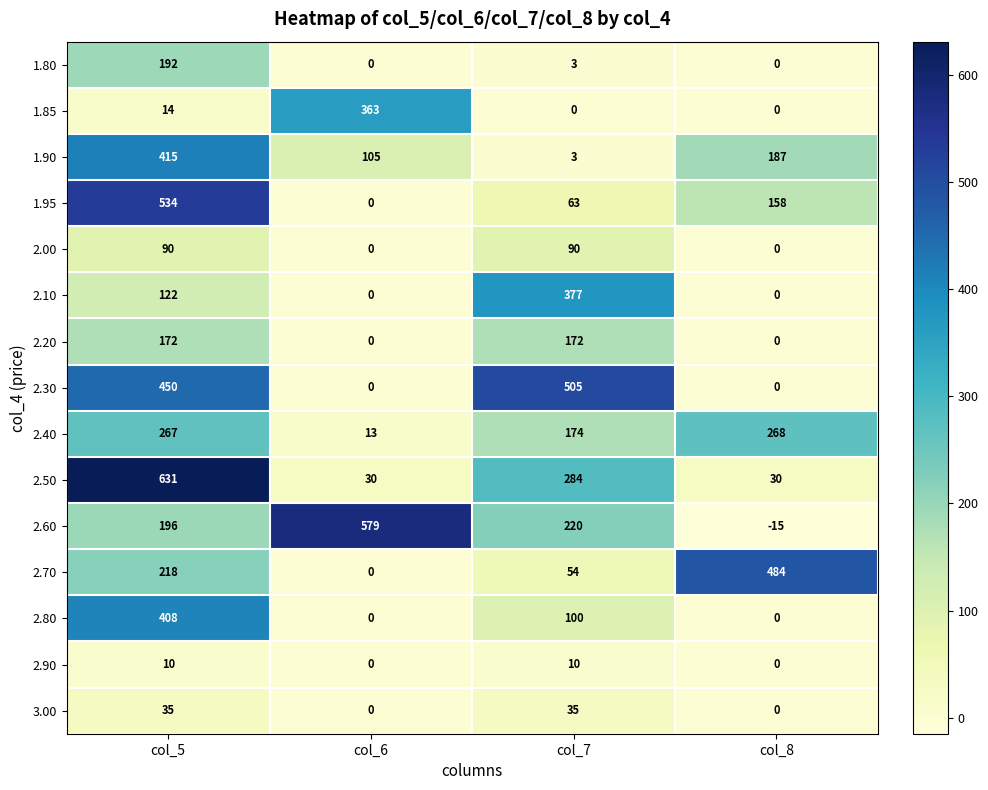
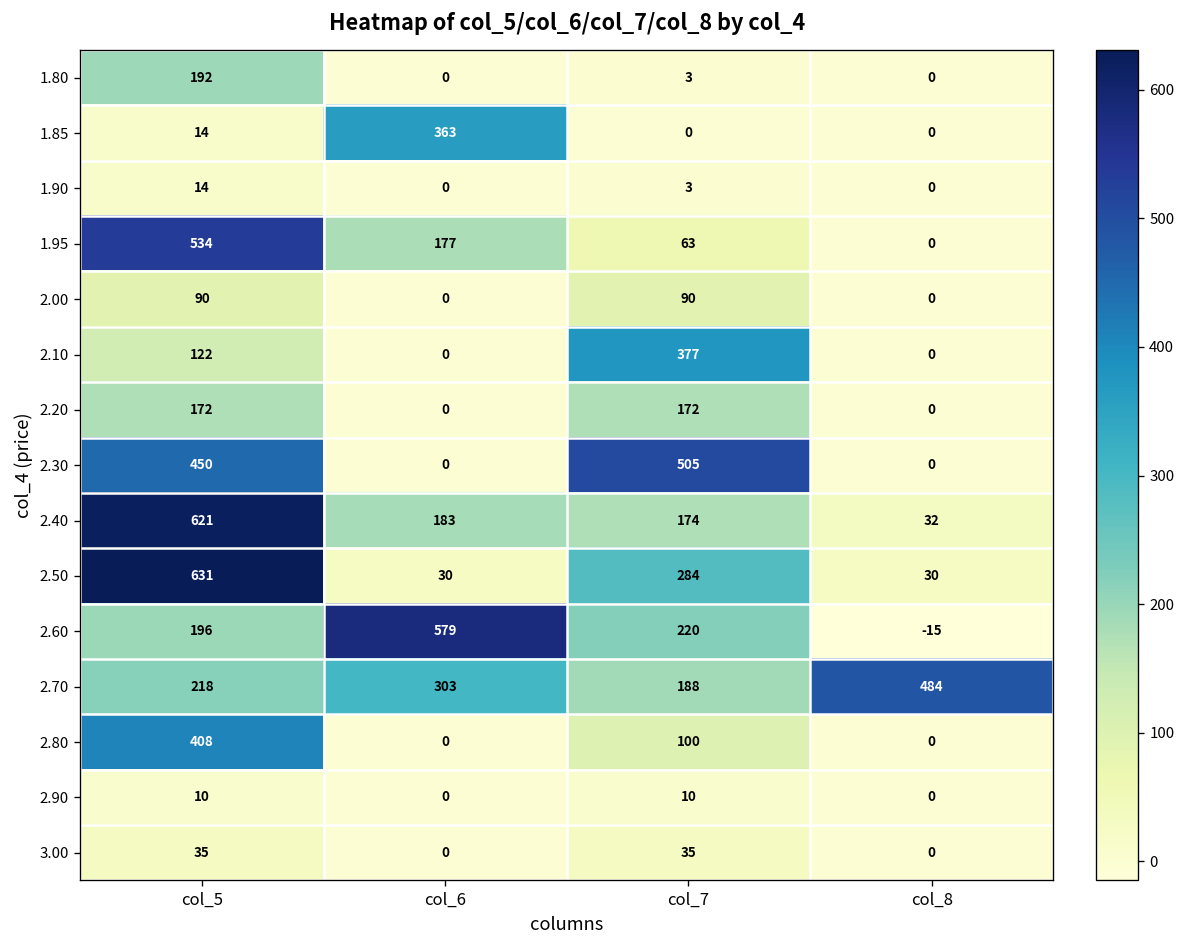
  {
    "1.80": {
      "col_5": 192,
      "col_6": 0,
      "col_7": 3,
      "col_8": 0
    },
    "1.85": {
      "col_5": 14,
      "col_6": 363,
      "col_7": 0,
      "col_8": 0
    },
    "1.90": {
-     "col_5": 415,
-     "col_6": 105,
+     "col_5": 14,
+     "col_6": 0,
      "col_7": 3,
-     "col_8": 187
+     "col_8": 0
    },
    "1.95": {
      "col_5": 534,
-     "col_6": 0,
+     "col_6": 177,
      "col_7": 63,
-     "col_8": 158
+     "col_8": 0
    },
    "2.00": {
      "col_5": 90,
      "col_6": 0,
      "col_7": 90,
      "col_8": 0
    },
    "2.10": {
      "col_5": 122,
      "col_6": 0,
      "col_7": 377,
      "col_8": 0
    },
    "2.20": {
      "col_5": 172,
      "col_6": 0,
      "col_7": 172,
      "col_8": 0
    },
    "2.30": {
      "col_5": 450,
      "col_6": 0,
      "col_7": 505,
      "col_8": 0
    },
    "2.40": {
-     "col_5": 267,
-     "col_6": 13,
+     "col_5": 621,
+     "col_6": 183,
      "col_7": 174,
-     "col_8": 268
+     "col_8": 32
    },
    "2.50": {
      "col_5": 631,
      "col_6": 30,
      "col_7": 284,
      "col_8": 30
    },
    "2.60": {
      "col_5": 196,
      "col_6": 579,
      "col_7": 220,
      "col_8": -15
    },
    "2.70": {
      "col_5": 218,
-     "col_6": 0,
-     "col_7": 54,
+     "col_6": 303,
+     "col_7": 188,
      "col_8": 484
    },
    "2.80": {
      "col_5": 408,
      "col_6": 0,
      "col_7": 100,
      "col_8": 0
    },
    "2.90": {
      "col_5": 10,
      "col_6": 0,
      "col_7": 10,
      "col_8": 0
    },
    "3.00": {
      "col_5": 35,
      "col_6": 0,
      "col_7": 35,
      "col_8": 0
    }
  }
